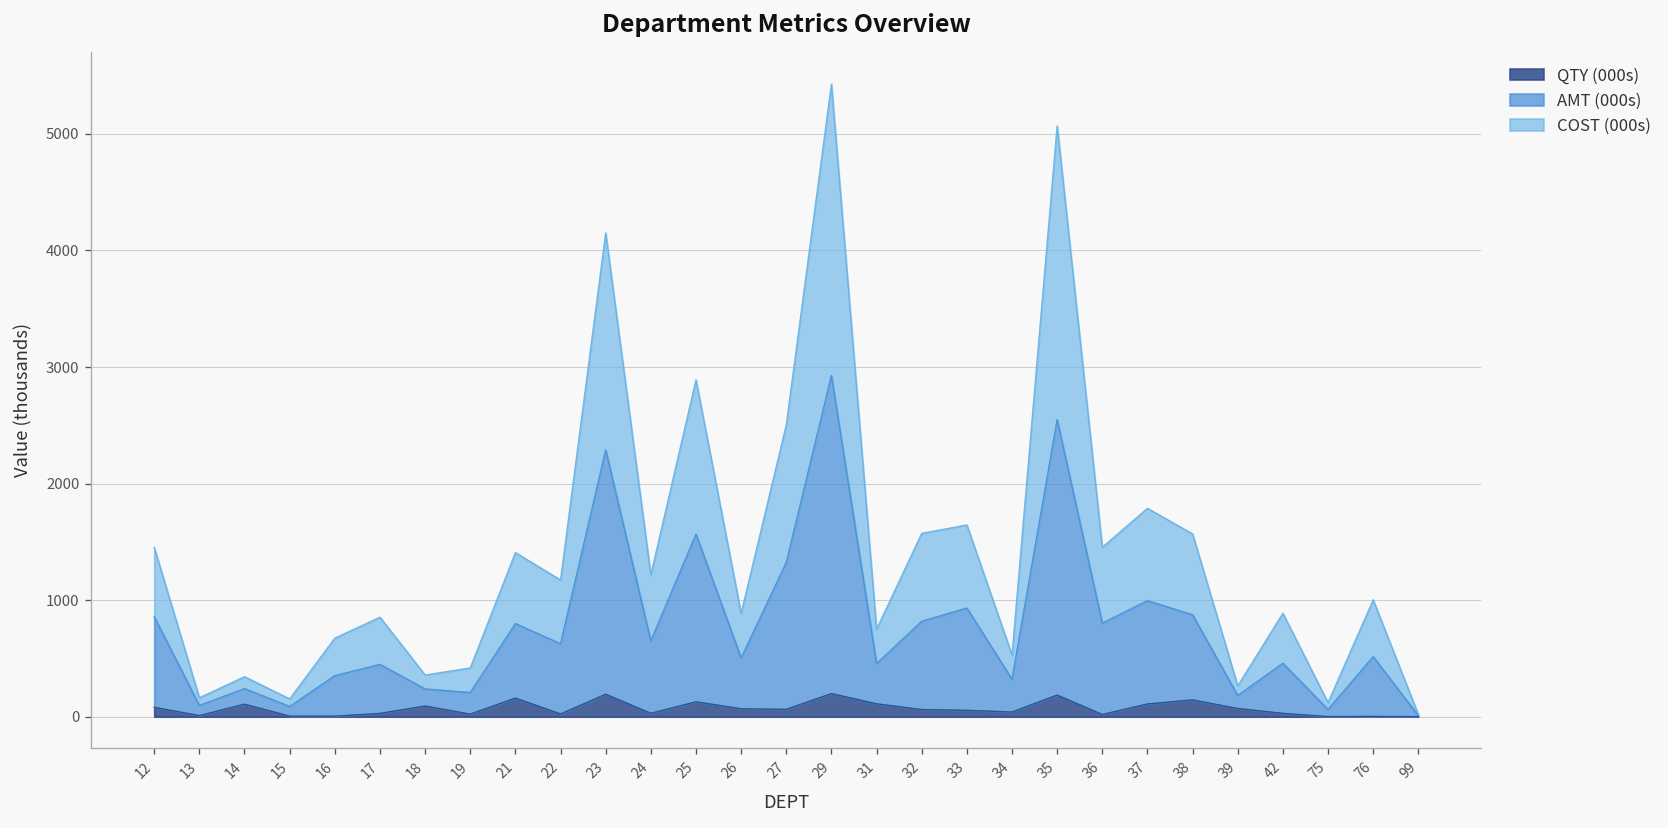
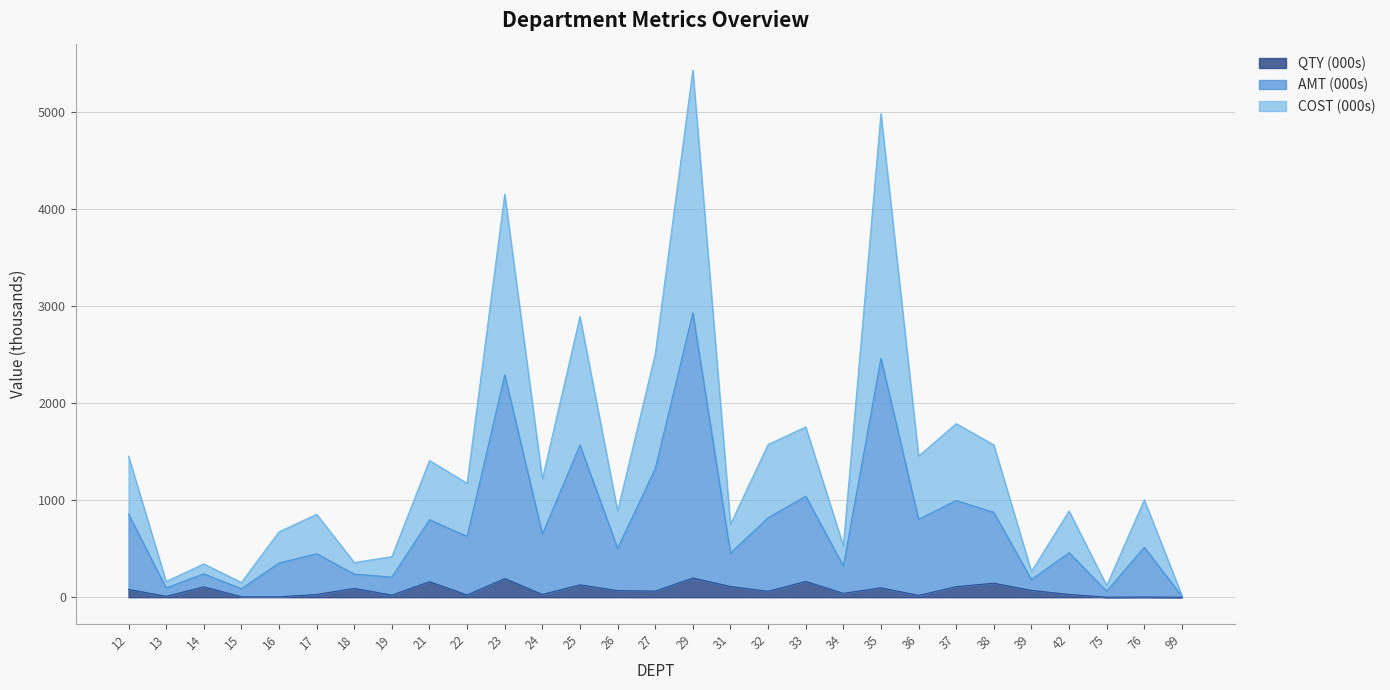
  {
    "QTY (000s)": {
      "12": 100,
      "13": 0,
      "14": 100,
      "15": 0,
      "16": 0,
      "17": 0,
      "18": 100,
      "19": 0,
      "21": 200,
      "22": 0,
      "23": 200,
      "24": 0,
      "25": 100,
      "26": 100,
      "27": 100,
      "29": 200,
      "31": 100,
      "32": 100,
-     "33": 100,
+     "33": 200,
      "34": 0,
-     "35": 200,
+     "35": 100,
      "36": 0,
      "37": 100,
      "38": 100,
      "39": 100,
      "42": 0,
      "75": 0,
      "76": 0
    }
  }
